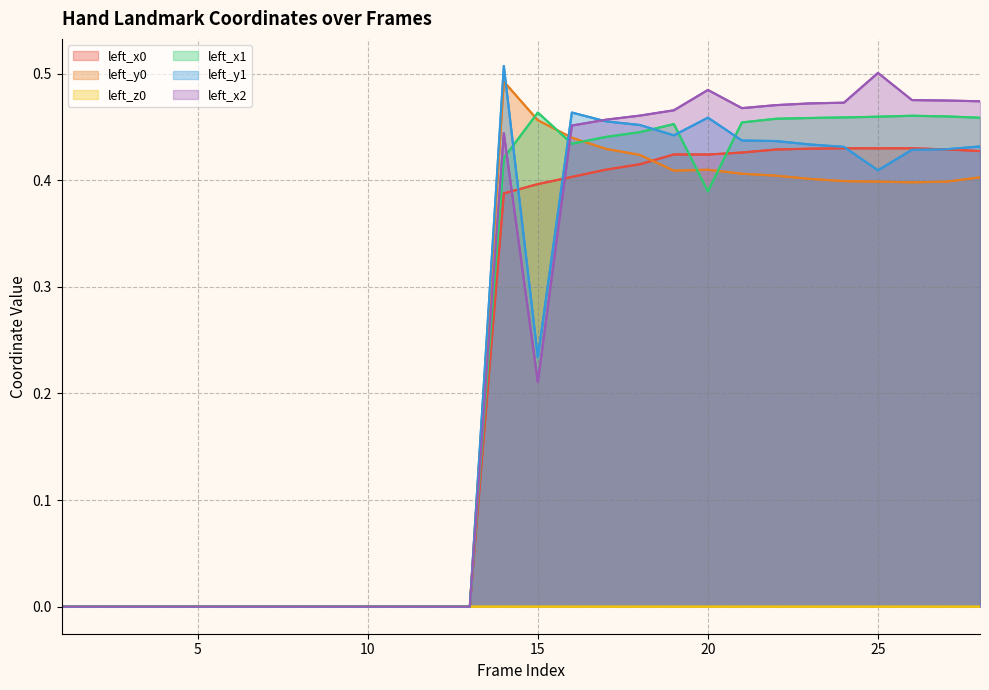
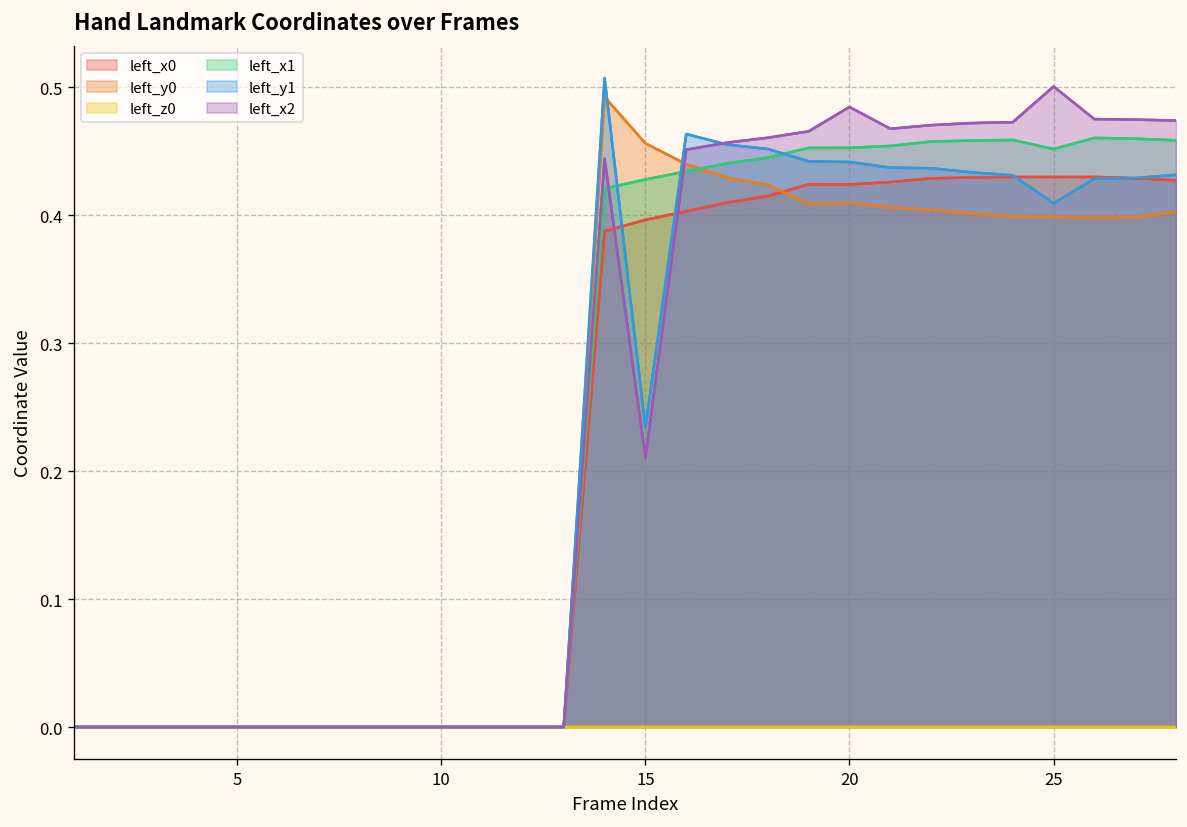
  {
    "left_x1": {
-     "15": 0.464,
-     "20": 0.390,
-     "25": 0.460
+     "15": 0.428,
+     "20": 0.453,
+     "25": 0.452
    },
    "left_y1": {
      "15": 0.234,
-     "20": 0.459,
+     "20": 0.442,
      "25": 0.409
    },
    "left_x2": {
      "15": 0.211,
      "20": 0.485,
      "25": 0.501
    }
  }
